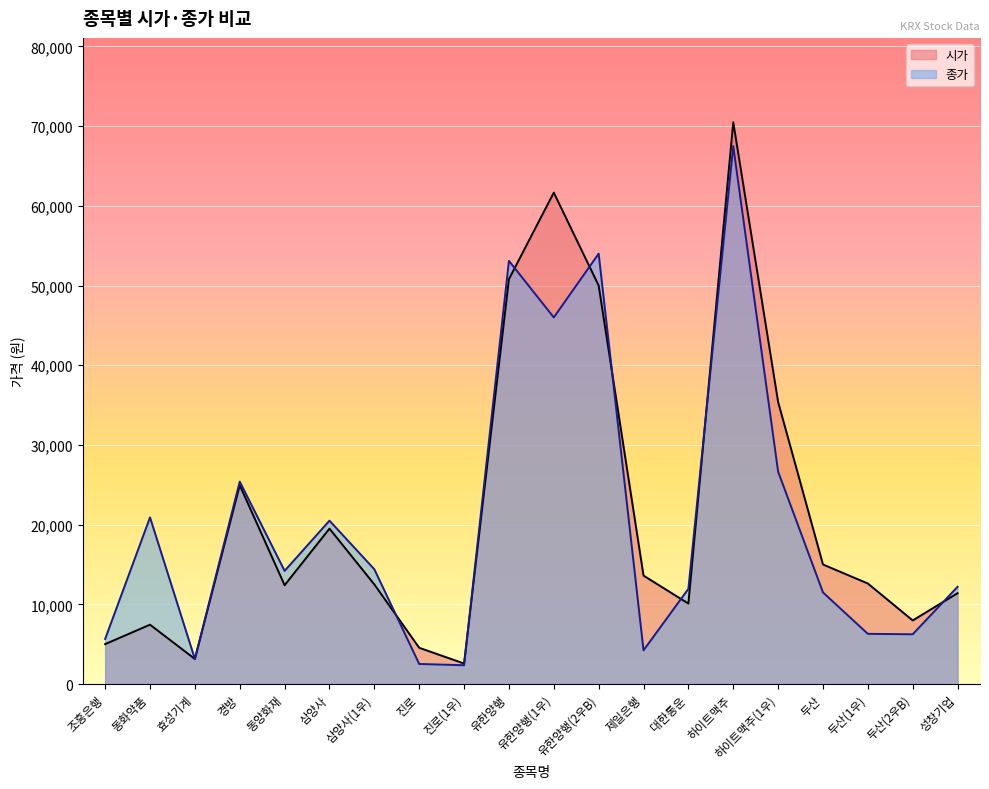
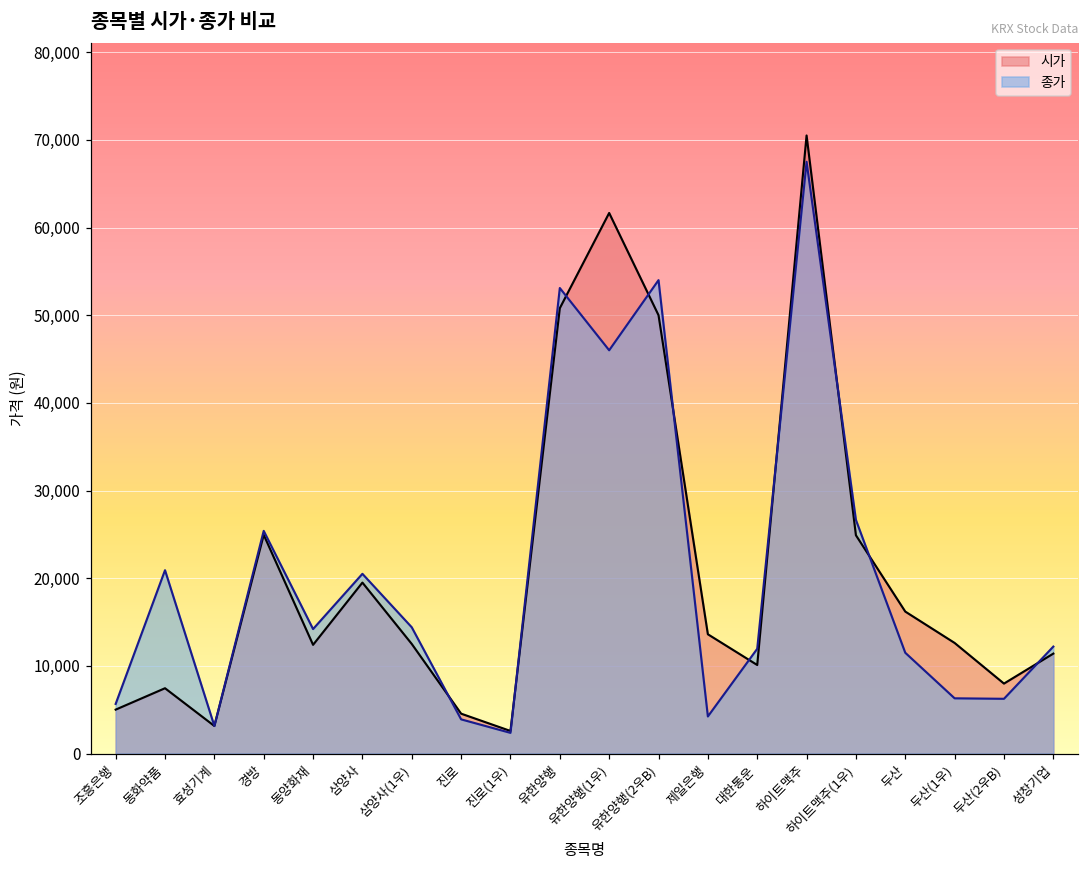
  {
    "시가": {
      "조흥은행": "5,000",
      "동화약품": "7,000",
      "경방": "25,000",
      "동양화재": "12,000",
      "삼양사": "20,000",
      "삼양사(1우)": "13,000",
      "진로": "5,000",
      "유한양행": "51,000",
      "유한양행(1우)": "62,000",
      "유한양행(2우B)": "50,000",
      "제일은행": "14,000",
      "대한통운": "10,000",
      "하이트맥주": "71,000",
-     "하이트맥주(1우)": "35,000",
-     "두산": "15,000",
+     "하이트맥주(1우)": "25,000",
+     "두산": "16,000",
      "두산(1우)": "13,000",
      "두산(2우B)": "8,000",
      "성창기업": "11,000"
    },
    "종가": {
      "조흥은행": "6,000",
      "동화약품": "21,000",
      "경방": "25,000",
      "동양화재": "14,000",
      "삼양사": "21,000",
      "삼양사(1우)": "14,000",
-     "진로": "3,000",
+     "진로": "4,000",
      "유한양행": "53,000",
      "유한양행(1우)": "46,000",
      "유한양행(2우B)": "54,000",
      "제일은행": "4,000",
      "대한통운": "12,000",
      "하이트맥주": "68,000",
      "하이트맥주(1우)": "27,000",
      "두산": "11,000",
      "두산(1우)": "6,000",
      "두산(2우B)": "6,000",
      "성창기업": "12,000"
    }
  }
